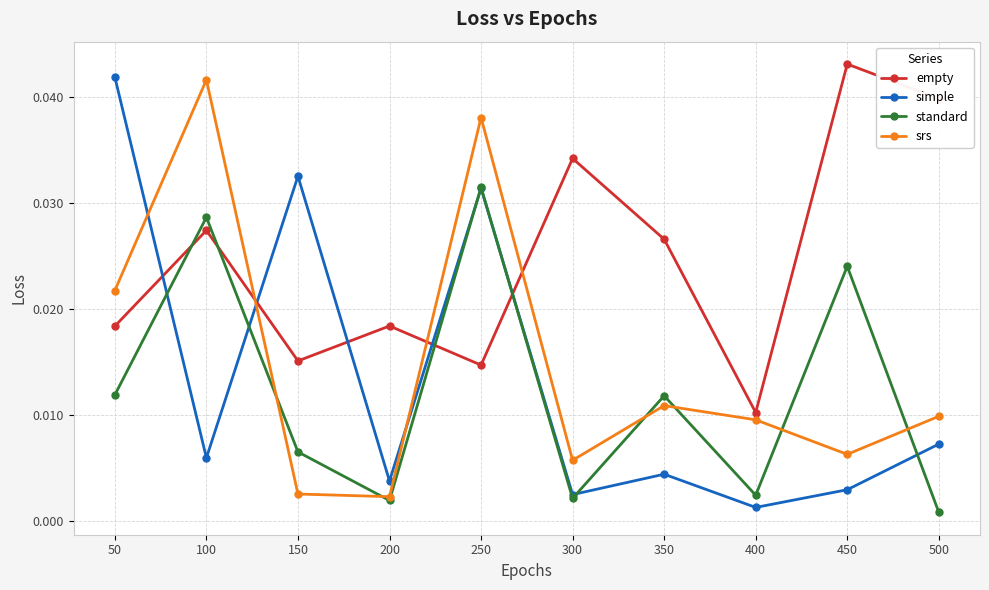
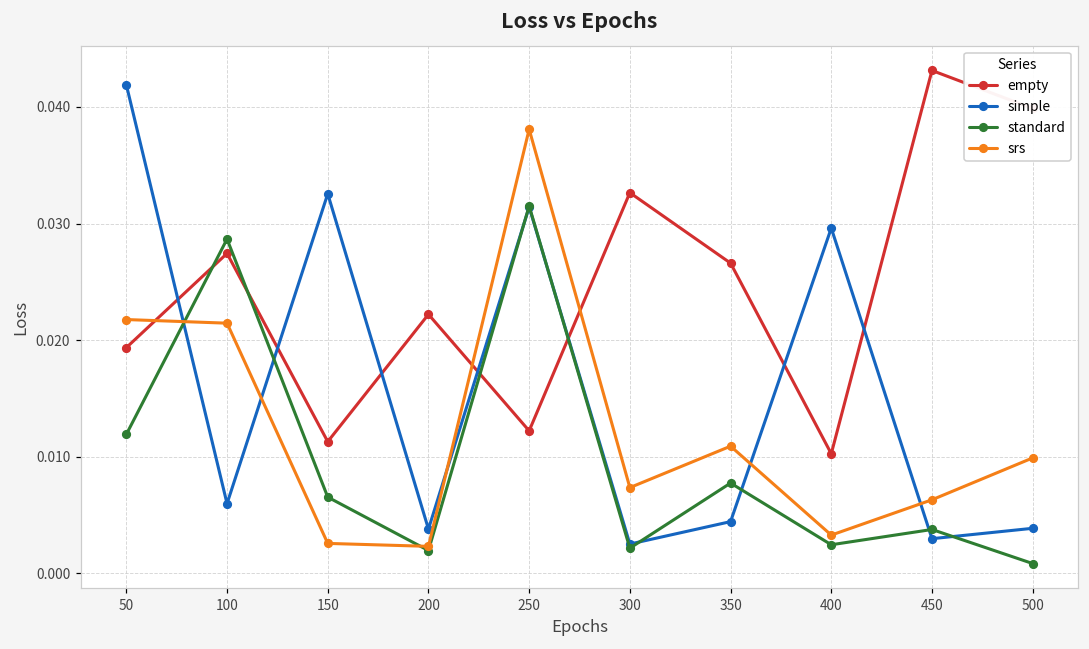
  {
    "empty": {
-     "50": 0.0184,
+     "50": 0.0194,
      "100": 0.0274,
-     "150": 0.0151,
-     "200": 0.0184,
-     "250": 0.0147,
-     "300": 0.0342,
+     "150": 0.0113,
+     "200": 0.0222,
+     "250": 0.0122,
+     "300": 0.0326,
      "350": 0.0266,
      "400": 0.0103,
      "450": 0.0431
    },
    "simple": {
      "50": 0.0419,
      "100": 0.0060,
      "150": 0.0325,
      "200": 0.0038,
      "300": 0.0025,
      "350": 0.0044,
-     "400": 0.0013,
+     "400": 0.0296,
      "450": 0.0030,
-     "500": 0.0073
+     "500": 0.0039
    },
    "standard": {
      "50": 0.0119,
      "100": 0.0287,
      "150": 0.0065,
      "200": 0.0020,
      "300": 0.0022,
-     "350": 0.0118,
+     "350": 0.0078,
      "400": 0.0025,
-     "450": 0.0241,
+     "450": 0.0038,
      "500": 0.0009
    },
    "srs": {
      "50": 0.0218,
-     "100": 0.0416,
+     "100": 0.0215,
      "150": 0.0026,
      "200": 0.0023,
      "250": 0.0381,
-     "300": 0.0058,
+     "300": 0.0074,
      "350": 0.0109,
-     "400": 0.0096,
+     "400": 0.0033,
      "450": 0.0063,
      "500": 0.0099
    }
  }
